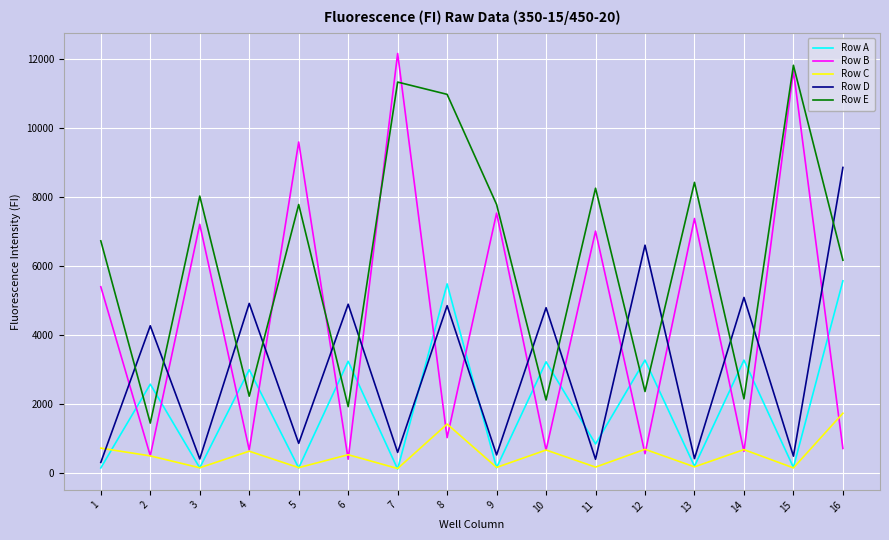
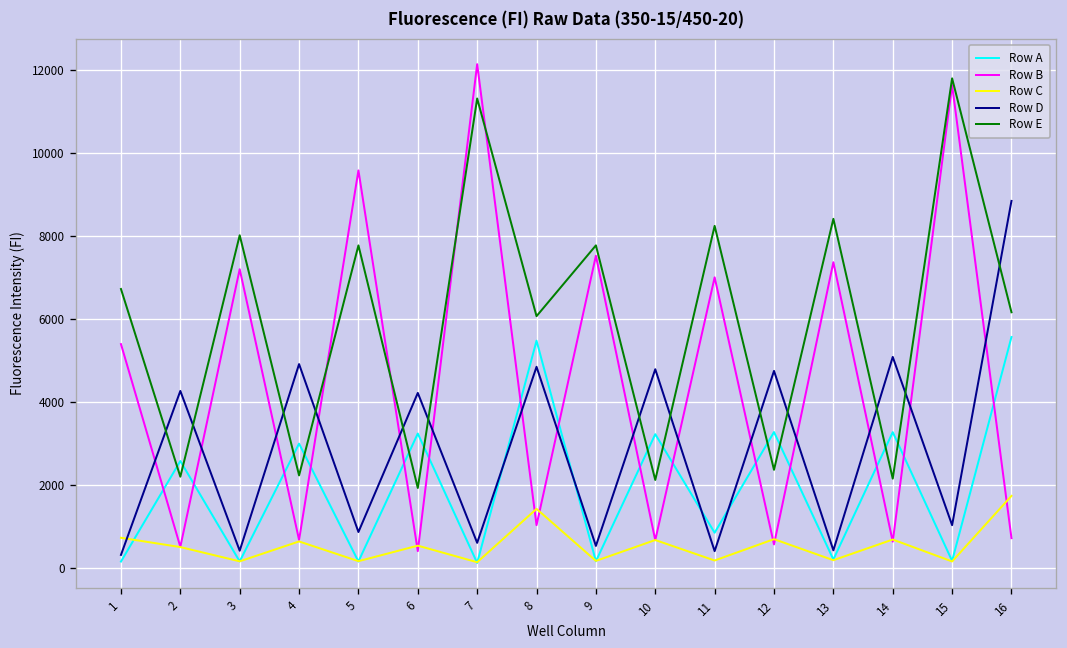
  {
    "Row A": {
      "1": 200,
      "2": 2600,
      "4": 3000,
      "6": 3200,
      "8": 5500,
      "10": 3200,
      "11": 900,
      "12": 3300,
      "14": 3300,
      "16": 5600
    },
    "Row B": {
      "1": 5400,
      "3": 7200,
      "5": 9600,
      "6": 400,
      "7": 12100,
      "8": 1000,
      "9": 7500,
      "11": 7000,
      "12": 600,
      "13": 7400,
      "15": 11600,
      "16": 700
    },
    "Row C": {
      "1": 700,
      "6": 500,
      "8": 1400,
      "11": 200,
      "12": 700,
      "16": 1700
    },
    "Row D": {
      "1": 300,
      "2": 4300,
      "3": 400,
      "4": 4900,
      "5": 900,
-     "6": 4900,
+     "6": 4200,
      "7": 600,
      "8": 4900,
      "9": 500,
      "10": 4800,
      "11": 400,
-     "12": 6600,
+     "12": 4800,
      "13": 400,
      "14": 5100,
-     "15": 500,
+     "15": 1000,
      "16": 8900
    },
    "Row E": {
      "1": 6700,
-     "2": 1500,
+     "2": 2200,
      "3": 8000,
      "4": 2200,
      "5": 7800,
      "6": 1900,
      "7": 11300,
-     "8": 11000,
+     "8": 6100,
      "9": 7800,
      "10": 2100,
      "11": 8200,
      "12": 2400,
      "13": 8400,
      "14": 2200,
      "15": 11800,
      "16": 6200
    }
  }
